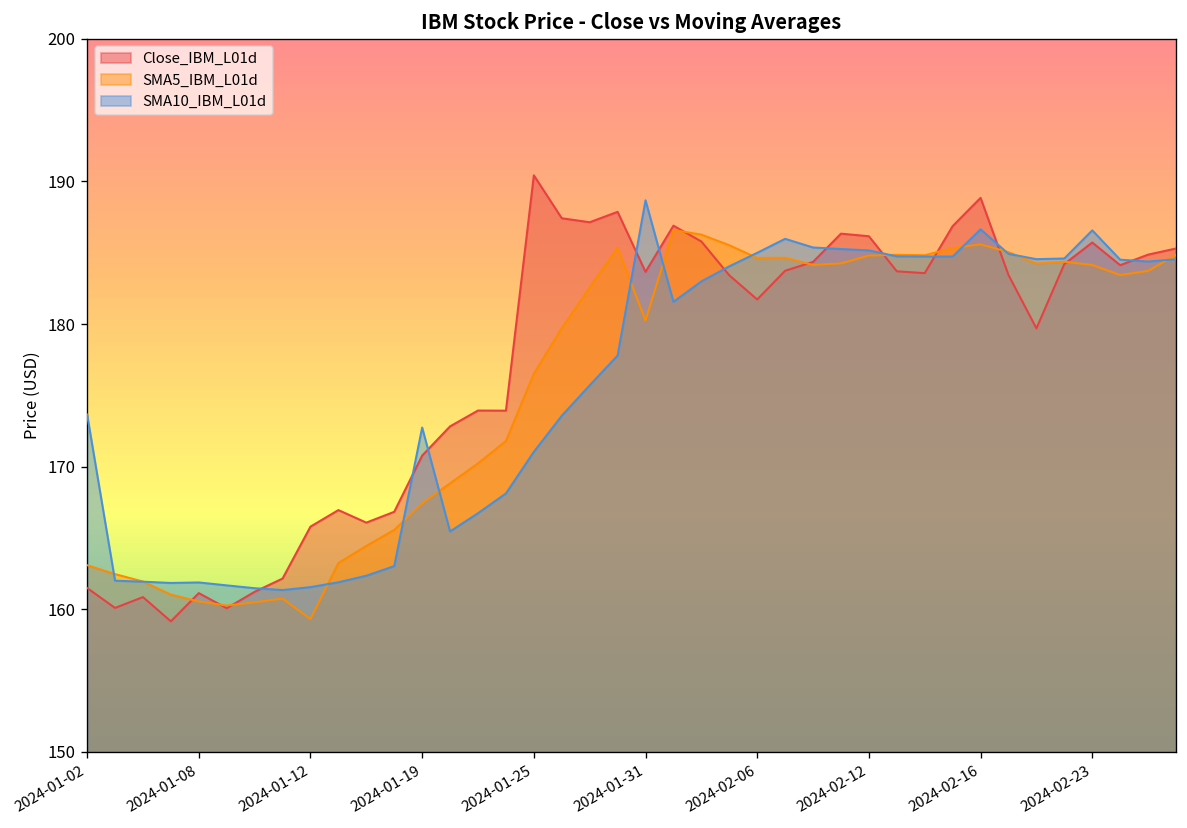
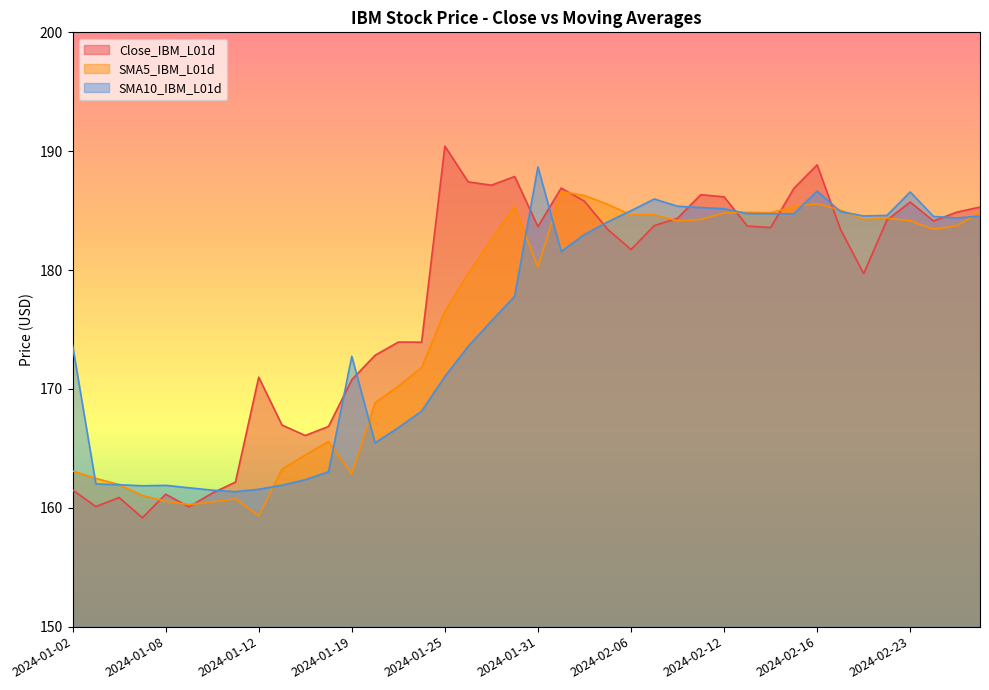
  {
    "Close_IBM_L01d": {
      "2024-01-02": 161.5,
      "2024-01-08": 161.1,
-     "2024-01-12": 165.8,
+     "2024-01-12": 171.0,
      "2024-01-19": 170.8,
      "2024-01-25": 190.4,
      "2024-01-31": 183.7,
      "2024-02-06": 181.7,
      "2024-02-12": 186.2,
      "2024-02-16": 188.9,
      "2024-02-23": 185.7
    },
    "SMA5_IBM_L01d": {
      "2024-01-02": 163.1,
      "2024-01-08": 160.6,
      "2024-01-12": 159.3,
-     "2024-01-19": 167.4,
+     "2024-01-19": 162.9,
      "2024-01-25": 176.5,
      "2024-01-31": 180.2,
      "2024-02-06": 184.6,
      "2024-02-12": 184.8,
      "2024-02-16": 185.6,
      "2024-02-23": 184.1
    },
    "SMA10_IBM_L01d": {
      "2024-01-02": 173.7,
      "2024-01-08": 161.9,
      "2024-01-12": 161.6,
      "2024-01-19": 172.7,
      "2024-01-25": 171.0,
      "2024-01-31": 188.7,
      "2024-02-06": 185.0,
      "2024-02-12": 185.2,
      "2024-02-16": 186.6,
      "2024-02-23": 186.6
    }
  }
